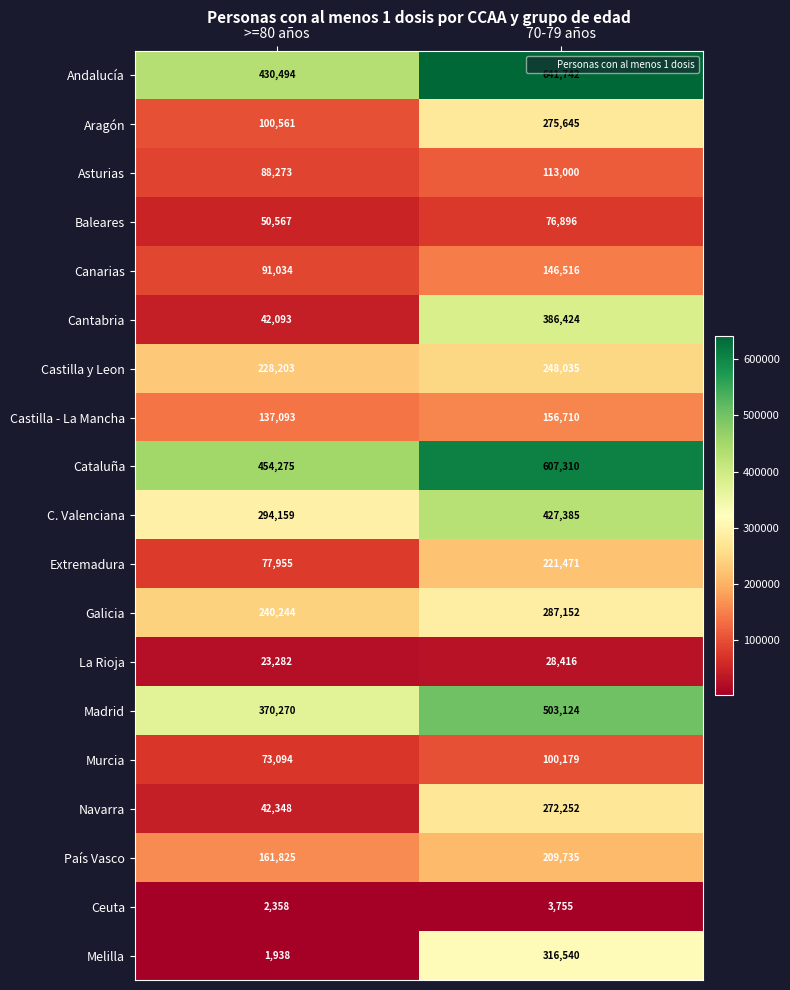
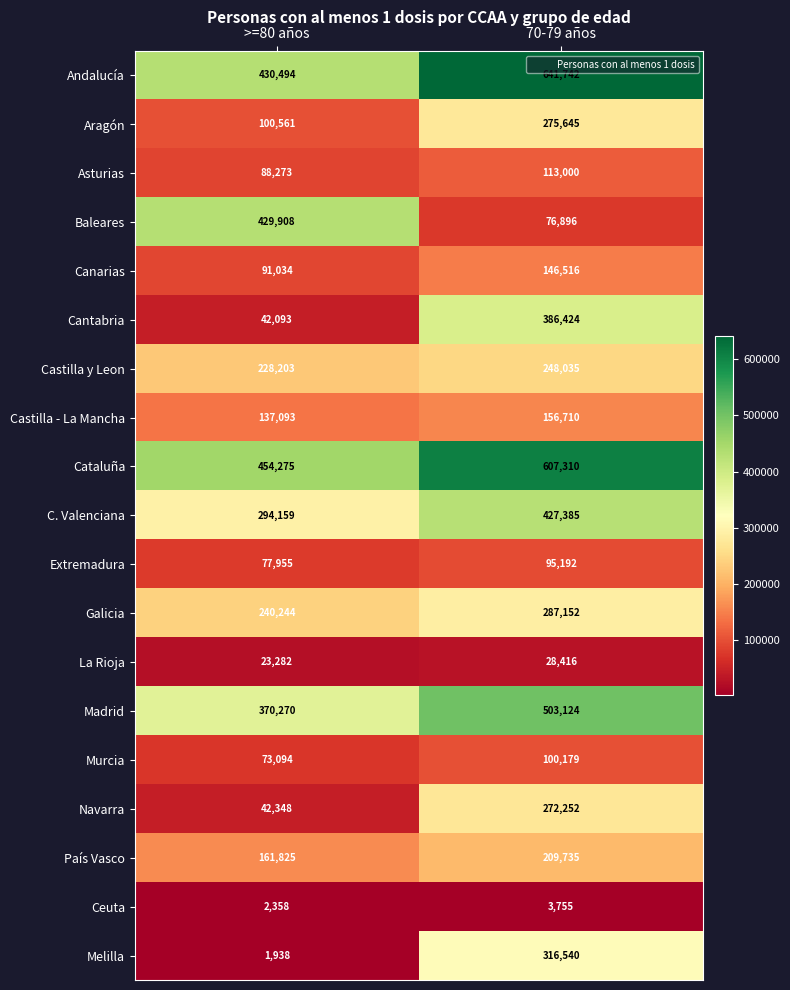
  {
    "Andalucía": {
      ">=80 años": "430,494"
    },
    "Aragón": {
      ">=80 años": "100,561",
      "70-79 años": "275,645"
    },
    "Asturias": {
      ">=80 años": "88,273",
      "70-79 años": "113,000"
    },
    "Baleares": {
-     ">=80 años": "50,567",
+     ">=80 años": "429,908",
      "70-79 años": "76,896"
    },
    "Canarias": {
      ">=80 años": "91,034",
      "70-79 años": "146,516"
    },
    "Cantabria": {
      ">=80 años": "42,093",
      "70-79 años": "386,424"
    },
    "Castilla y Leon": {
      ">=80 años": "228,203",
      "70-79 años": "248,035"
    },
    "Castilla - La Mancha": {
      ">=80 años": "137,093",
      "70-79 años": "156,710"
    },
    "Cataluña": {
      ">=80 años": "454,275",
      "70-79 años": "607,310"
    },
    "C. Valenciana": {
      ">=80 años": "294,159",
      "70-79 años": "427,385"
    },
    "Extremadura": {
      ">=80 años": "77,955",
-     "70-79 años": "221,471"
+     "70-79 años": "95,192"
    },
    "Galicia": {
      ">=80 años": "240,244",
      "70-79 años": "287,152"
    },
    "La Rioja": {
      ">=80 años": "23,282",
      "70-79 años": "28,416"
    },
    "Madrid": {
      ">=80 años": "370,270",
      "70-79 años": "503,124"
    },
    "Murcia": {
      ">=80 años": "73,094",
      "70-79 años": "100,179"
    },
    "Navarra": {
      ">=80 años": "42,348",
      "70-79 años": "272,252"
    },
    "País Vasco": {
      ">=80 años": "161,825",
      "70-79 años": "209,735"
    },
    "Ceuta": {
      ">=80 años": "2,358",
      "70-79 años": "3,755"
    },
    "Melilla": {
      ">=80 años": "1,938",
      "70-79 años": "316,540"
    }
  }
